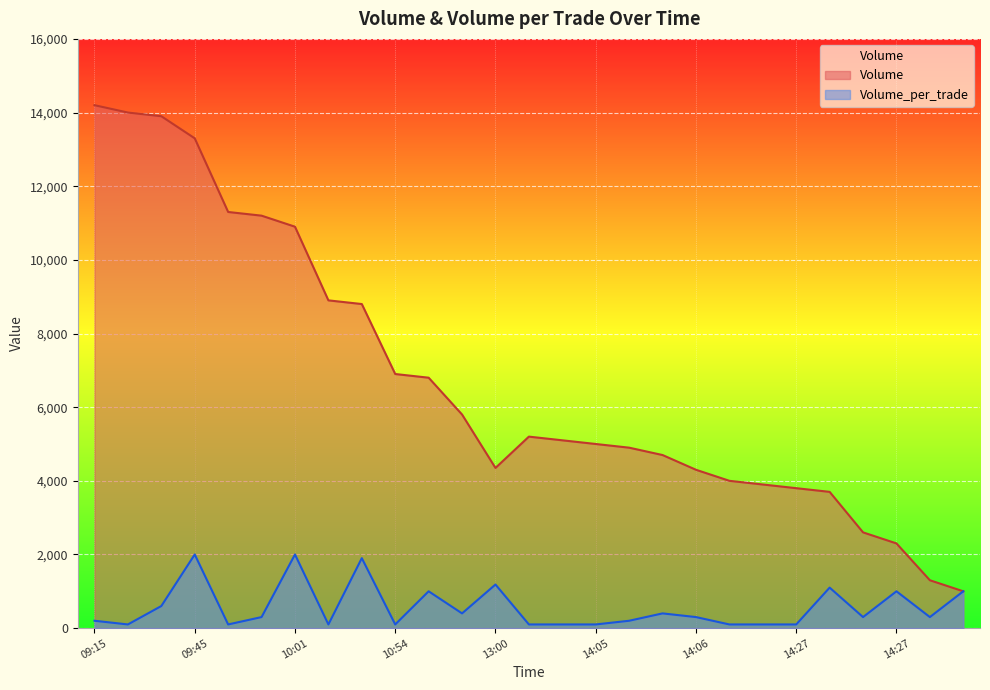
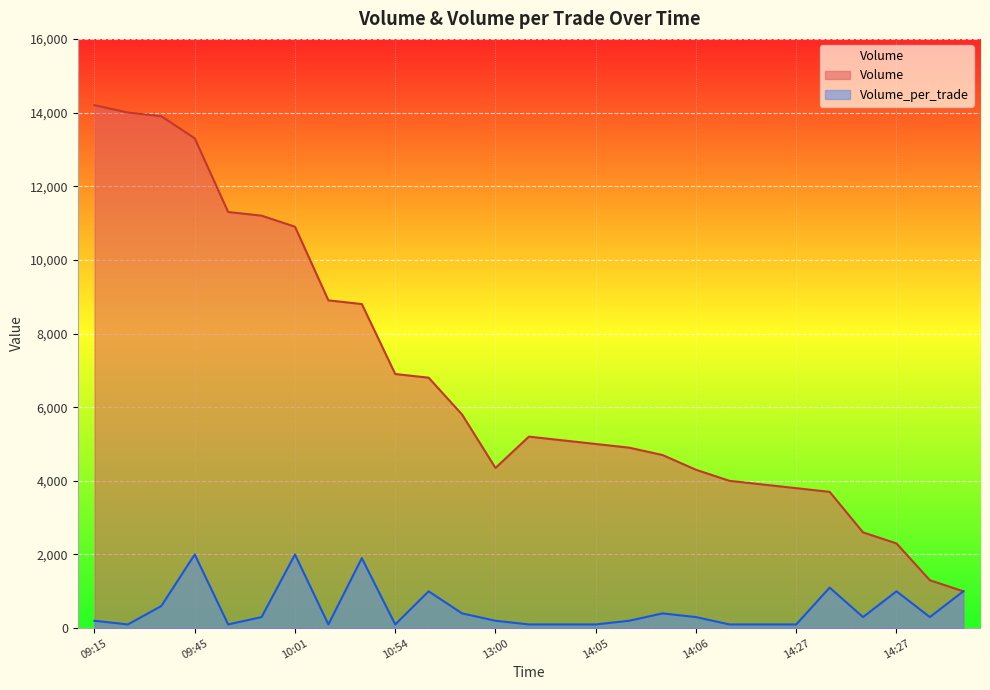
  {
    "Volume": {
      "09:15": "14,200",
      "13:00": "4,300"
    },
    "Volume_per_trade": {
      "09:15": "200",
-     "13:00": "1,200"
+     "13:00": "200"
    }
  }
